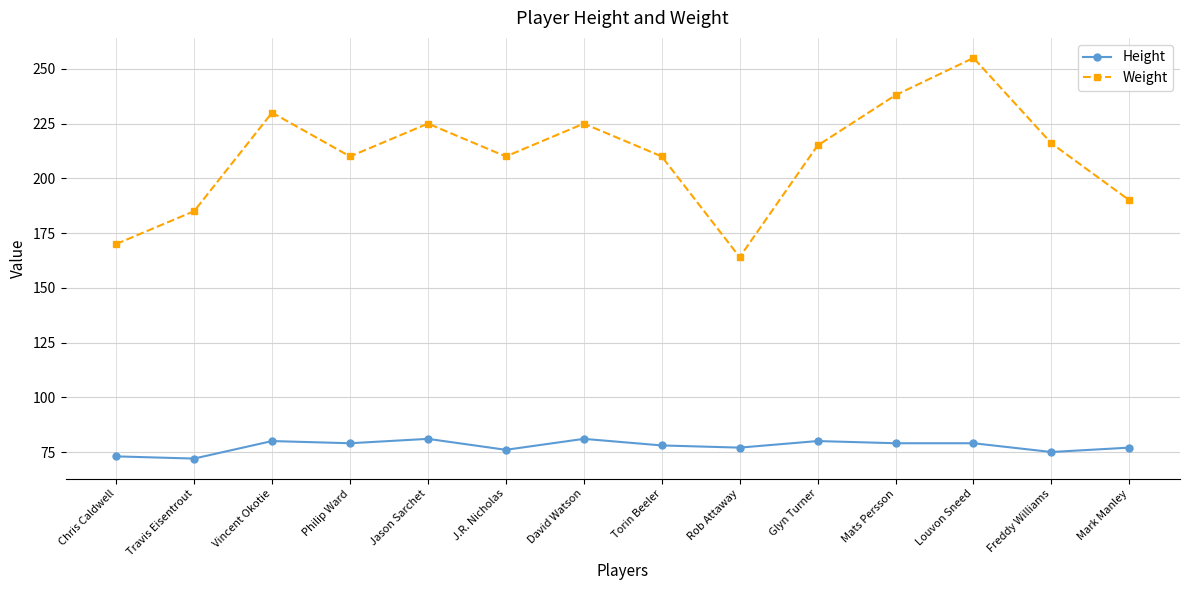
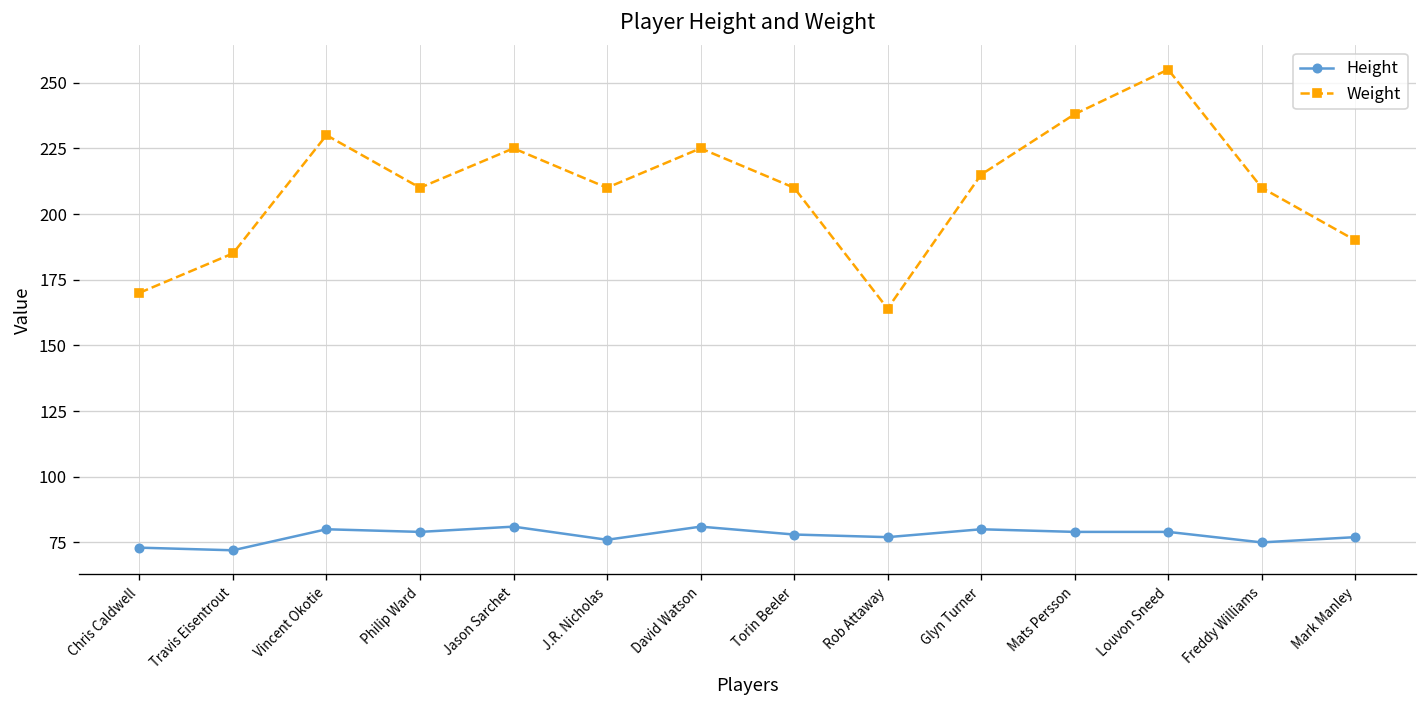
  {
    "Height": {
      "Chris Caldwell": 73,
      "Travis Eisentrout": 72,
      "Vincent Okotie": 80,
      "Philip Ward": 79,
      "Jason Sarchet": 81,
      "J.R. Nicholas": 76,
      "David Watson": 81,
      "Torin Beeler": 78,
      "Rob Attaway": 77,
      "Glyn Turner": 80,
      "Mats Persson": 79,
      "Louvon Sneed": 79,
      "Freddy Williams": 75,
      "Mark Manley": 77
    },
    "Weight": {
      "Chris Caldwell": 170,
      "Travis Eisentrout": 185,
      "Vincent Okotie": 230,
      "Philip Ward": 210,
      "Jason Sarchet": 225,
      "J.R. Nicholas": 210,
      "David Watson": 225,
      "Torin Beeler": 210,
      "Rob Attaway": 164,
      "Glyn Turner": 215,
      "Mats Persson": 238,
      "Louvon Sneed": 255,
-     "Freddy Williams": 216,
+     "Freddy Williams": 210,
      "Mark Manley": 190
    }
  }
